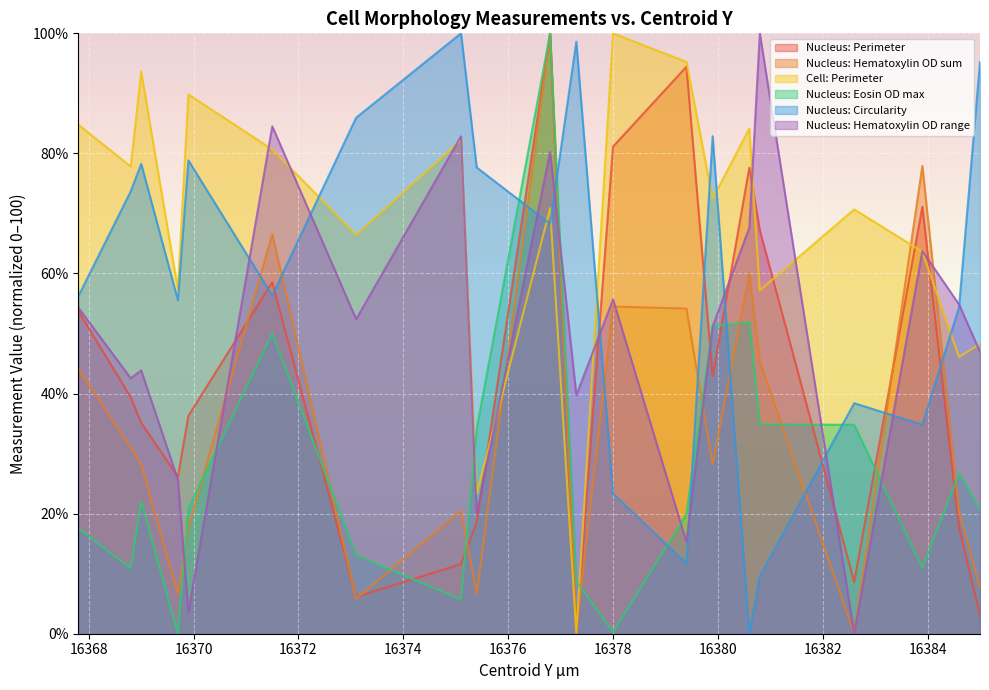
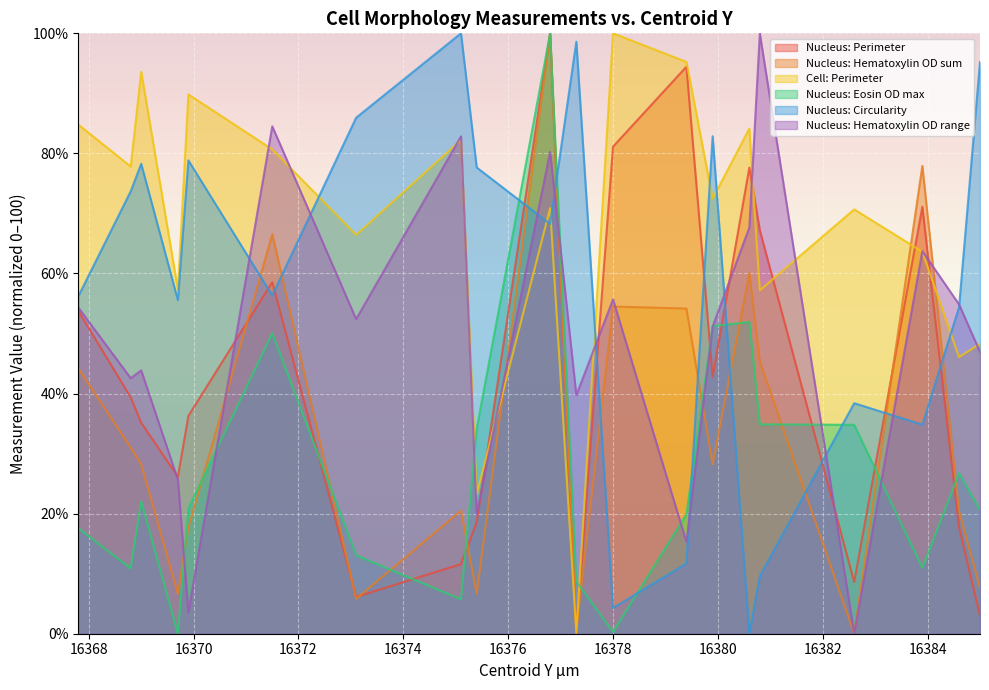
  {
    "Nucleus: Eosin OD max": {
      "16378": "0%"
    },
    "Nucleus: Circularity": {
-     "16378": "23%"
+     "16378": "4%"
    },
    "Nucleus: Hematoxylin OD range": {
      "16378": "56%"
    }
  }
